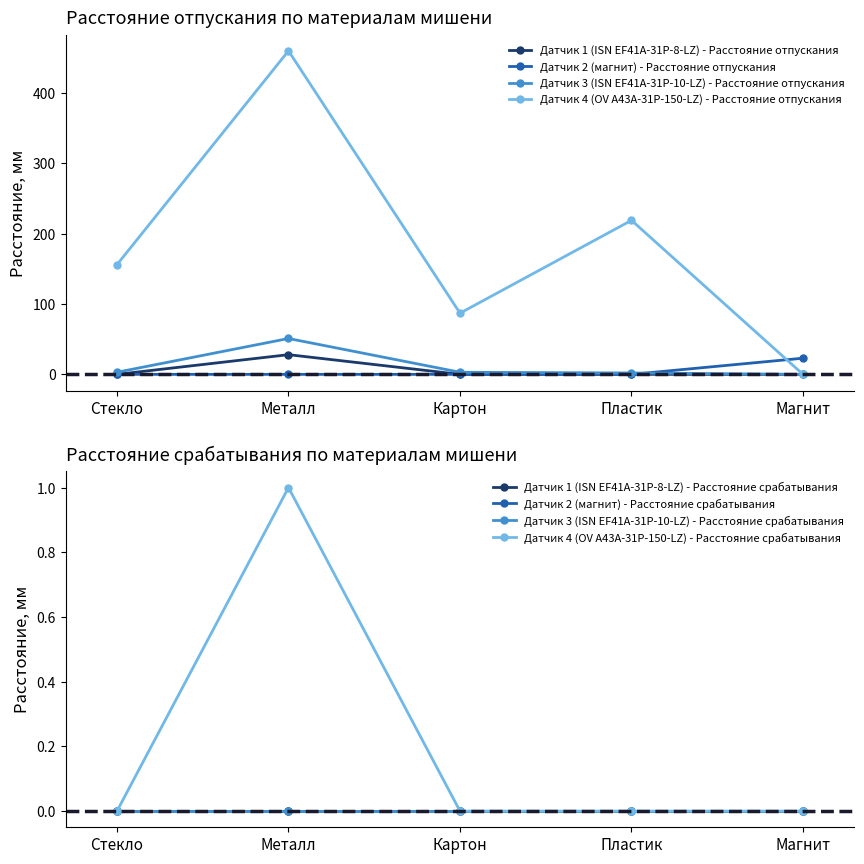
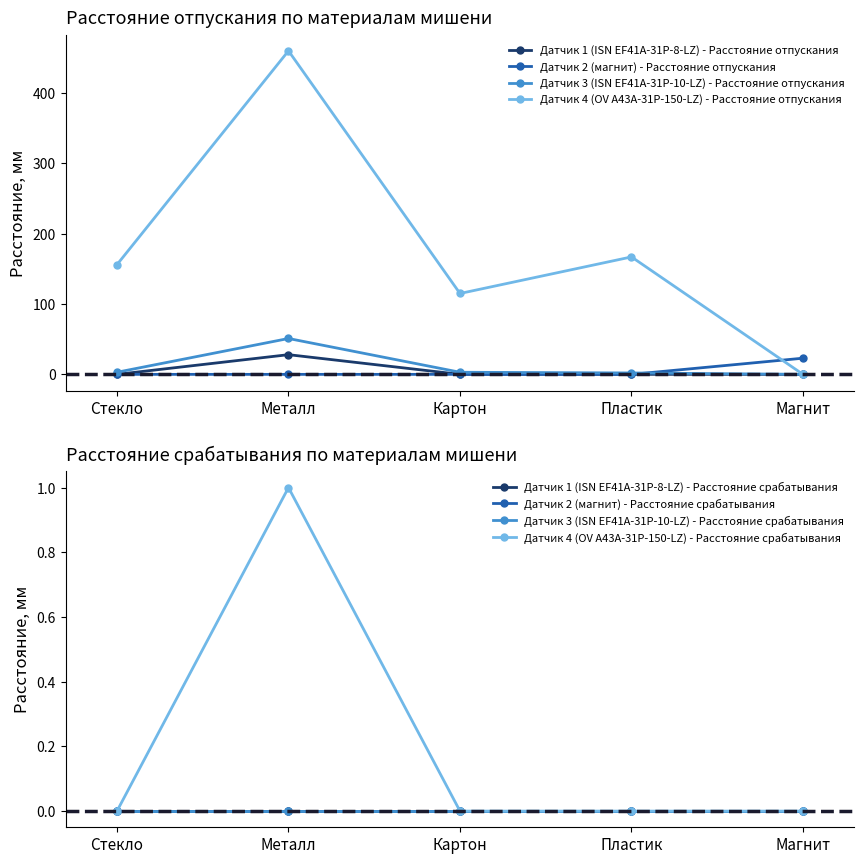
  {
    "Расстояние отпускания по материалам мишени": {
      "Датчик 1 (ISN EF41A-31P-8-LZ) - Расстояние отпускания": {
        "Металл": 30
      },
      "Датчик 2 (магнит) - Расстояние отпускания": {
        "Металл": 0,
        "Магнит": 20
      },
      "Датчик 3 (ISN EF41A-31P-10-LZ) - Расстояние отпускания": {
        "Металл": 50
      },
      "Датчик 4 (OV A43A-31P-150-LZ) - Расстояние отпускания": {
        "Стекло": 160,
        "Металл": 460,
-       "Картон": 90,
-       "Пластик": 220
+       "Картон": 120,
+       "Пластик": 170
      }
    },
    "Расстояние срабатывания по материалам мишени": {
      "Датчик 3 (ISN EF41A-31P-10-LZ) - Расстояние срабатывания": {
        "Металл": 0.00
      },
      "Датчик 4 (OV A43A-31P-150-LZ) - Расстояние срабатывания": {
        "Металл": 1.00
      }
    }
  }
